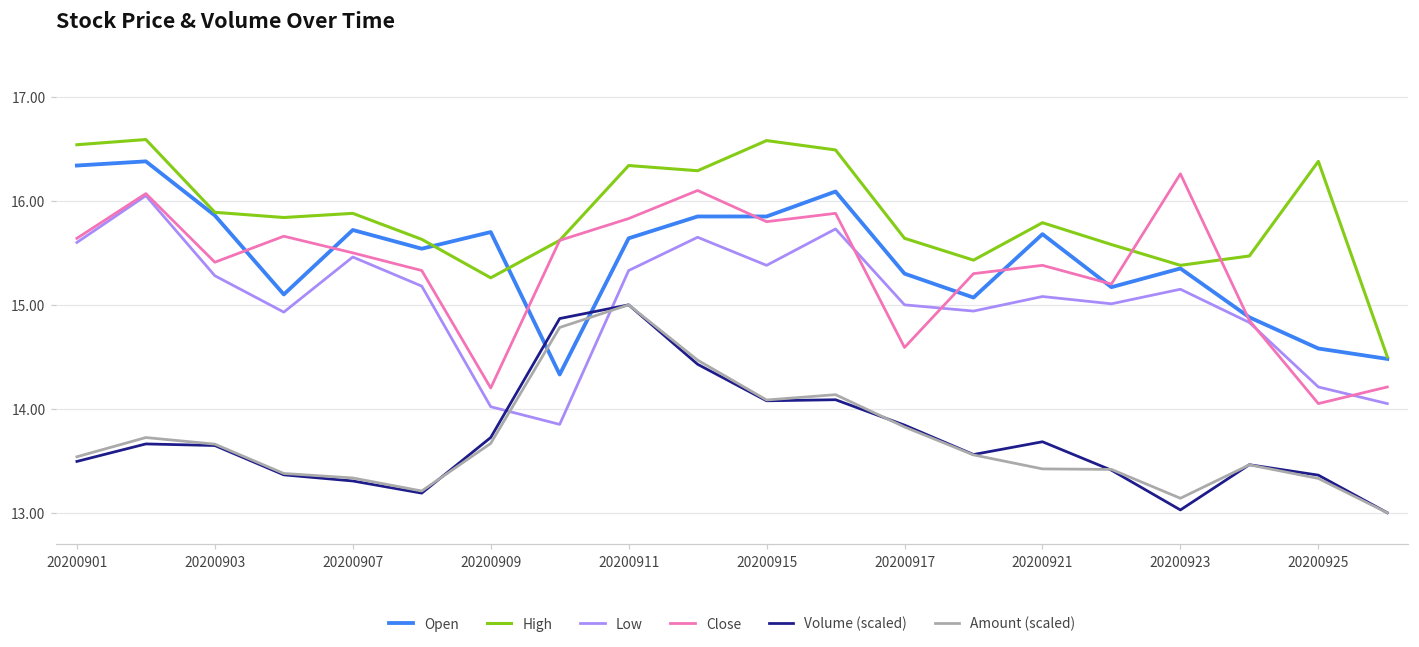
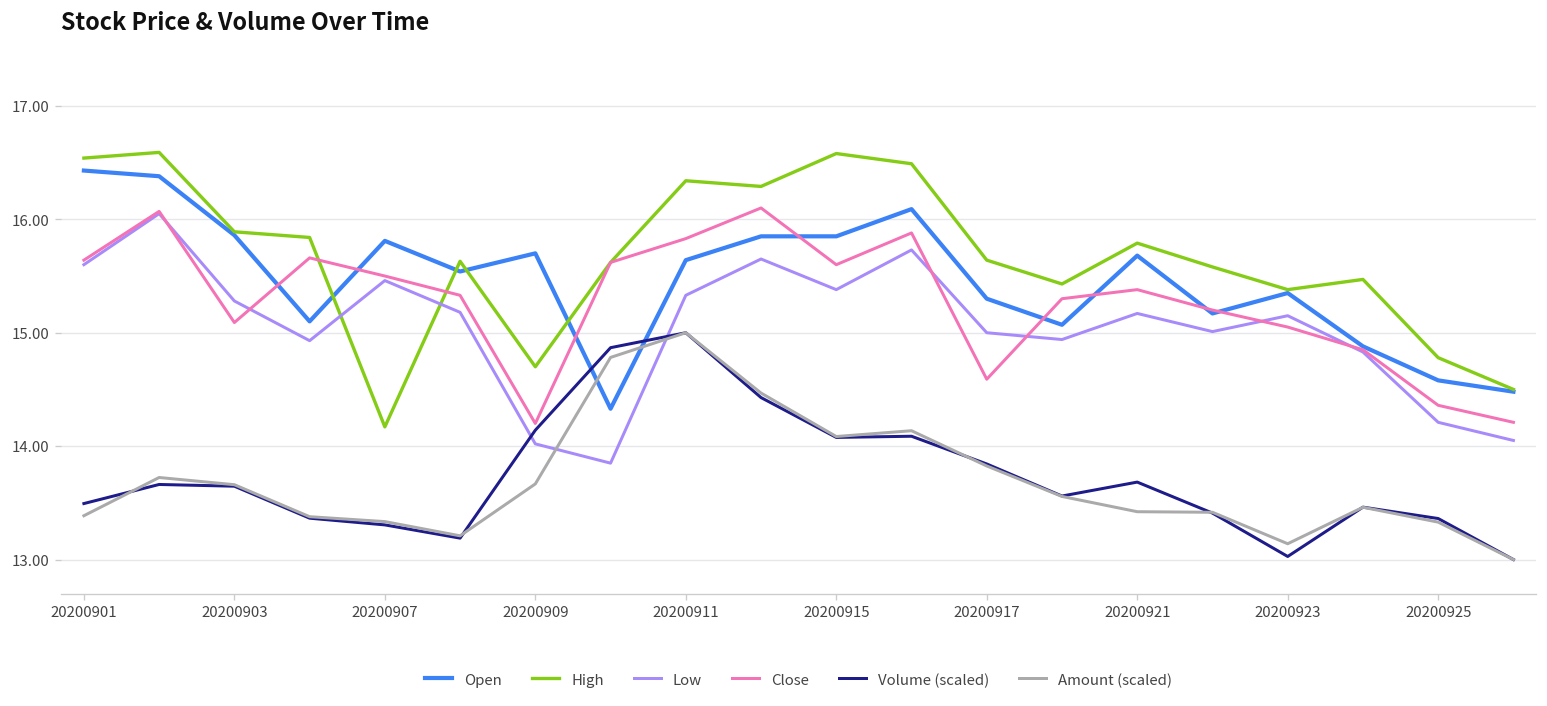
  {
    "Open": {
-     "20200901": 16.3,
+     "20200901": 16.4,
      "20200903": 15.9,
-     "20200907": 15.7,
+     "20200907": 15.8,
      "20200909": 15.7,
      "20200911": 15.6,
      "20200915": 15.9,
      "20200917": 15.3,
      "20200921": 15.7,
      "20200923": 15.4,
      "20200925": 14.6
    },
    "High": {
      "20200901": 16.5,
      "20200903": 15.9,
-     "20200907": 15.9,
-     "20200909": 15.3,
+     "20200907": 14.2,
+     "20200909": 14.7,
      "20200911": 16.3,
      "20200915": 16.6,
      "20200917": 15.6,
      "20200921": 15.8,
      "20200923": 15.4,
-     "20200925": 16.4
+     "20200925": 14.8
    },
    "Low": {
      "20200901": 15.6,
      "20200903": 15.3,
      "20200907": 15.5,
      "20200909": 14.0,
      "20200911": 15.3,
      "20200915": 15.4,
      "20200917": 15.0,
-     "20200921": 15.1,
+     "20200921": 15.2,
      "20200923": 15.2,
      "20200925": 14.2
    },
    "Close": {
      "20200901": 15.6,
-     "20200903": 15.4,
+     "20200903": 15.1,
      "20200907": 15.5,
      "20200909": 14.2,
      "20200911": 15.8,
-     "20200915": 15.8,
+     "20200915": 15.6,
      "20200917": 14.6,
      "20200921": 15.4,
-     "20200923": 16.3,
-     "20200925": 14.1
+     "20200923": 15.1,
+     "20200925": 14.4
    },
    "Volume (scaled)": {
      "20200901": 13.5,
      "20200907": 13.3,
-     "20200909": 13.7,
+     "20200909": 14.1,
      "20200921": 13.7,
      "20200923": 13.0,
      "20200925": 13.4
    },
    "Amount (scaled)": {
-     "20200901": 13.5,
+     "20200901": 13.4,
      "20200907": 13.3,
      "20200909": 13.7,
      "20200921": 13.4,
      "20200923": 13.1,
      "20200925": 13.3
    }
  }
